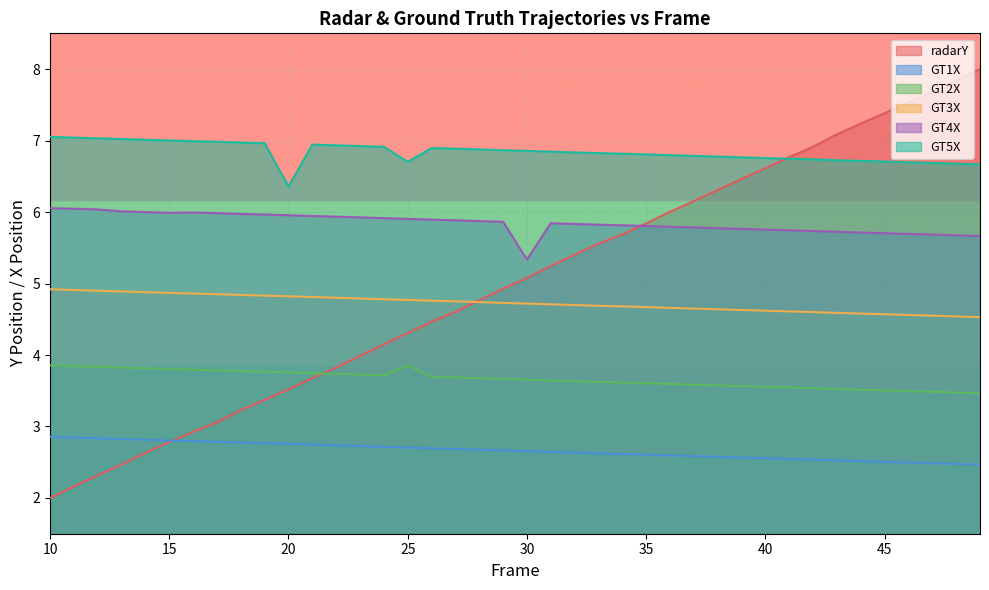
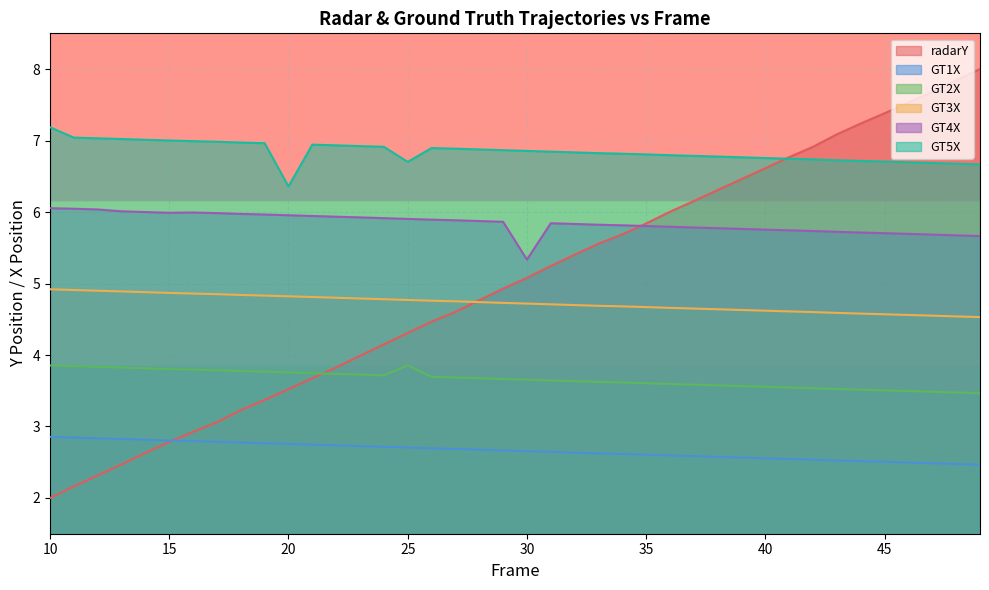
  {
    "radarY": {
      "10": 2.0,
      "20": 3.5,
      "25": 4.3,
      "30": 5.1,
      "35": 5.8,
      "40": 6.6,
      "45": 7.4
    },
    "GT1X": {
      "10": 2.9,
      "20": 2.8,
      "25": 2.7,
      "30": 2.7,
      "35": 2.6,
      "40": 2.6,
      "45": 2.5
    },
    "GT2X": {
      "10": 3.9,
      "15": 3.8,
      "20": 3.8,
      "25": 3.9,
      "30": 3.7,
      "35": 3.6,
      "40": 3.6,
      "45": 3.5
    },
    "GT3X": {
      "10": 4.9,
      "15": 4.9,
      "20": 4.8,
      "25": 4.8,
      "30": 4.7,
      "35": 4.7,
      "40": 4.6,
      "45": 4.6
    },
    "GT4X": {
      "10": 6.1,
      "15": 6.0,
      "20": 6.0,
      "25": 5.9,
      "30": 5.3,
      "35": 5.8,
      "40": 5.8,
      "45": 5.7
    },
    "GT5X": {
-     "10": 7.1,
+     "10": 7.2,
      "15": 7.0,
      "20": 6.4,
      "25": 6.7,
      "30": 6.9,
      "35": 6.8,
      "40": 6.8,
      "45": 6.7
    }
  }
